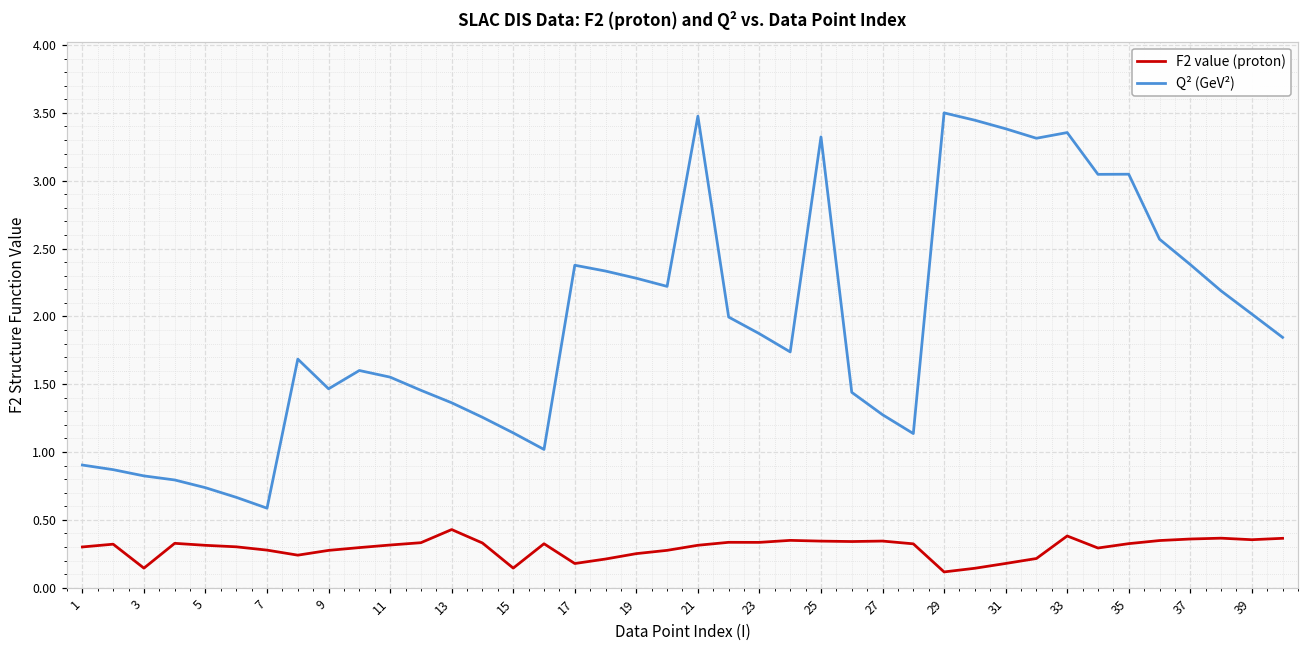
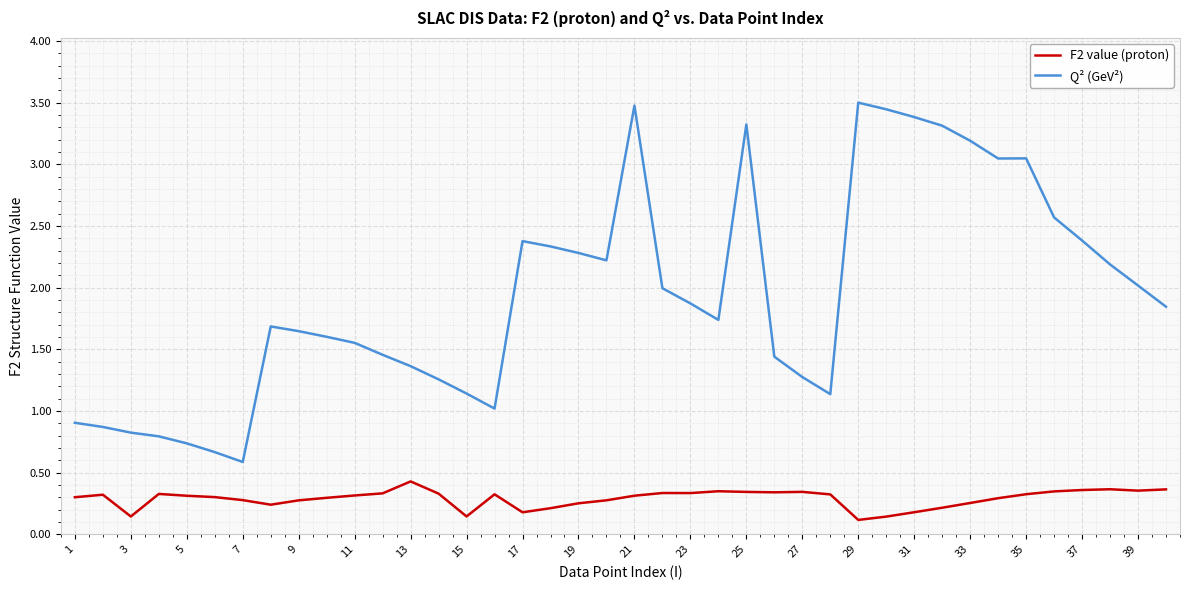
  {
    "F2 value (proton)": {
      "1": 0.30,
      "3": 0.14,
      "5": 0.31,
      "7": 0.28,
      "9": 0.27,
      "11": 0.31,
      "13": 0.43,
      "15": 0.14,
      "17": 0.18,
      "19": 0.25,
      "21": 0.31,
      "23": 0.33,
      "25": 0.34,
      "27": 0.34,
      "29": 0.12,
      "31": 0.18,
-     "33": 0.38,
+     "33": 0.25,
      "35": 0.32,
      "37": 0.36,
      "39": 0.35
    },
    "Q² (GeV²)": {
      "1": 0.90,
      "3": 0.82,
      "5": 0.74,
      "7": 0.59,
-     "9": 1.47,
+     "9": 1.65,
      "11": 1.55,
      "13": 1.36,
      "15": 1.14,
      "17": 2.38,
      "19": 2.28,
      "21": 3.48,
      "23": 1.87,
      "25": 3.32,
      "27": 1.28,
      "29": 3.50,
      "31": 3.38,
-     "33": 3.36,
+     "33": 3.19,
      "35": 3.05,
      "37": 2.38,
      "39": 2.02
    }
  }
